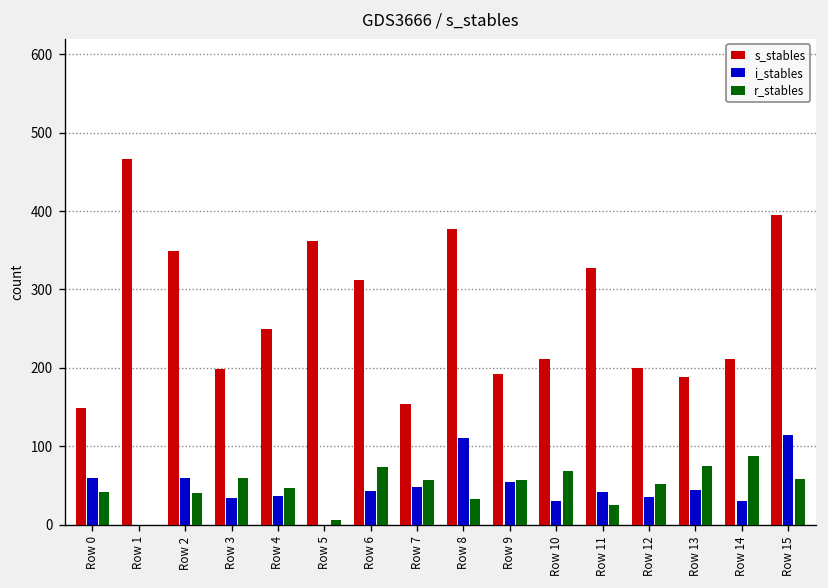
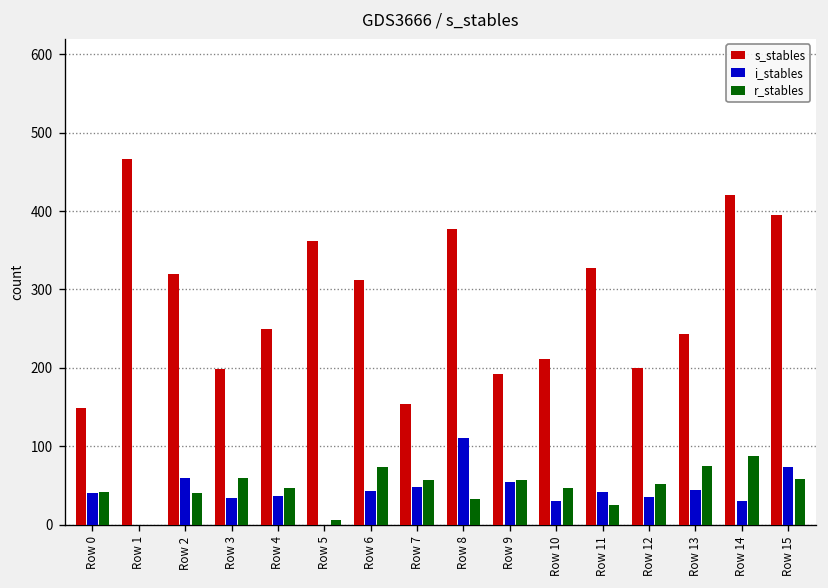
  {
    "s_stables": {
      "Row 0": 150,
      "Row 1": 470,
-     "Row 2": 350,
+     "Row 2": 320,
      "Row 3": 200,
      "Row 4": 250,
      "Row 5": 360,
      "Row 6": 310,
      "Row 7": 150,
      "Row 8": 380,
      "Row 9": 190,
      "Row 10": 210,
      "Row 11": 330,
      "Row 12": 200,
-     "Row 13": 190,
-     "Row 14": 210,
+     "Row 13": 240,
+     "Row 14": 420,
      "Row 15": 390
    },
    "i_stables": {
-     "Row 0": 60,
+     "Row 0": 40,
      "Row 1": 0,
      "Row 2": 60,
      "Row 3": 30,
      "Row 4": 40,
      "Row 5": 0,
      "Row 6": 40,
      "Row 7": 50,
      "Row 8": 110,
      "Row 9": 50,
      "Row 10": 30,
      "Row 11": 40,
      "Row 12": 40,
      "Row 13": 40,
      "Row 14": 30,
-     "Row 15": 110
+     "Row 15": 70
    },
    "r_stables": {
      "Row 0": 40,
      "Row 1": 0,
      "Row 2": 40,
      "Row 3": 60,
      "Row 4": 50,
      "Row 5": 10,
      "Row 6": 70,
      "Row 7": 60,
      "Row 8": 30,
      "Row 9": 60,
-     "Row 10": 70,
+     "Row 10": 50,
      "Row 11": 30,
      "Row 12": 50,
      "Row 13": 80,
      "Row 14": 90,
      "Row 15": 60
    }
  }
